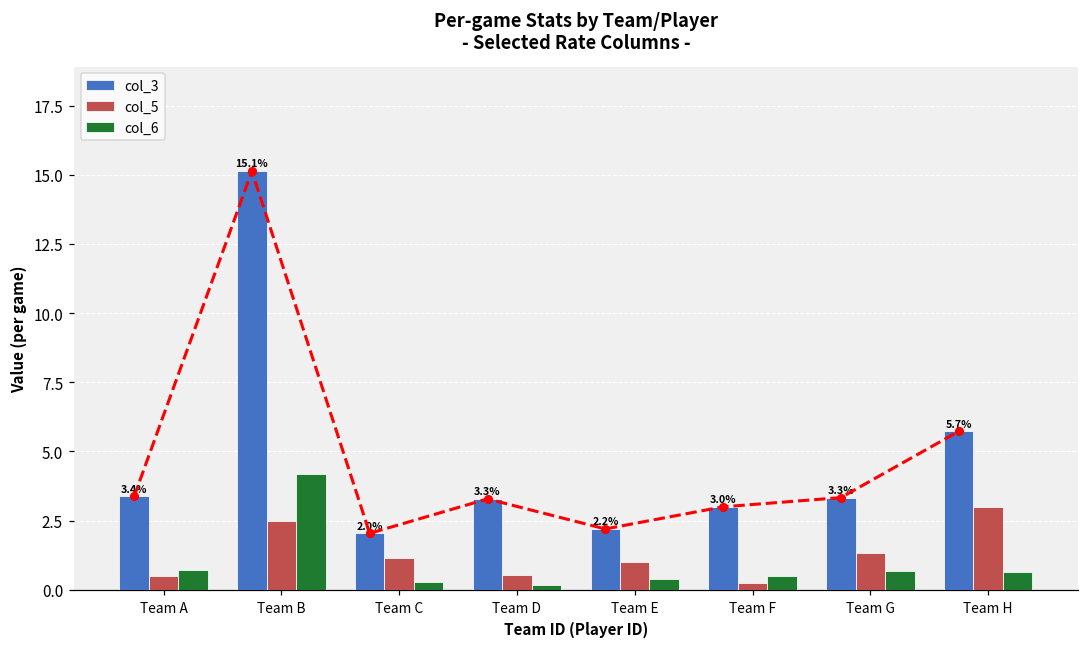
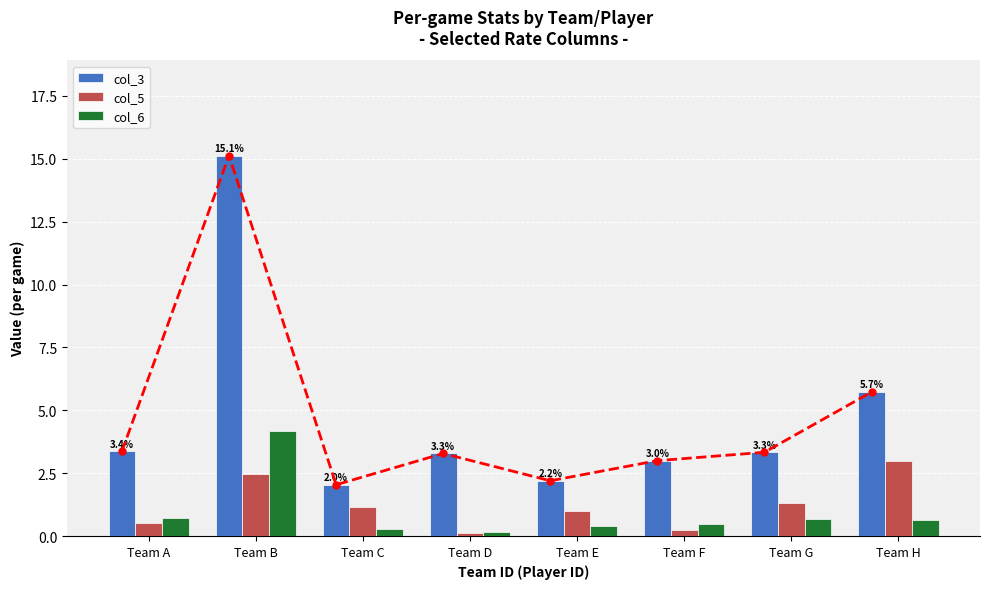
  {
    "col_3": {
      "Team A": "3.4%",
      "Team B": "15.1%",
      "Team C": "2.0%",
      "Team D": "3.3%",
      "Team E": "2.2%",
      "Team F": "3.0%",
      "Team G": "3.3%",
      "Team H": "5.7%"
    },
    "col_5": {
      "Team A": "0.5",
      "Team B": "2.5",
      "Team C": "1.2",
-     "Team D": "0.5",
+     "Team D": "0.1",
      "Team E": "1.0",
      "Team F": "0.3",
      "Team G": "1.3",
      "Team H": "3.0"
    },
    "col_6": {
      "Team A": "0.7",
      "Team B": "4.2",
      "Team C": "0.3",
      "Team D": "0.2",
      "Team E": "0.4",
      "Team F": "0.5",
      "Team G": "0.7",
      "Team H": "0.6"
    }
  }
